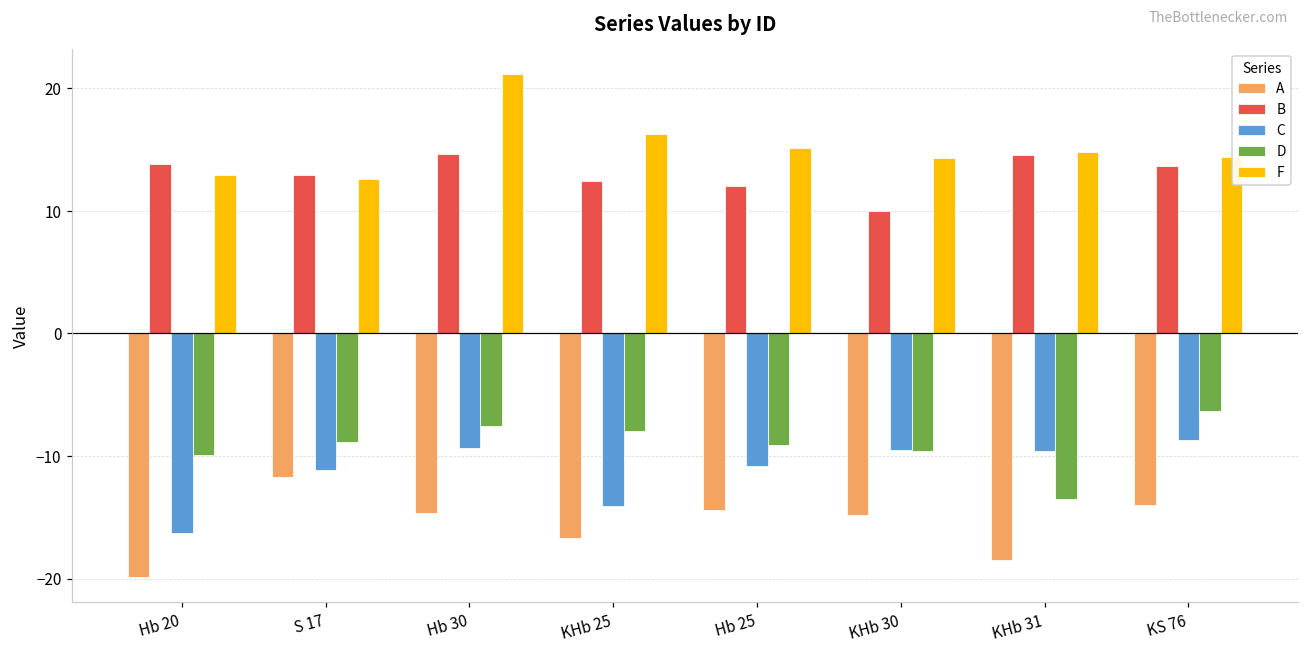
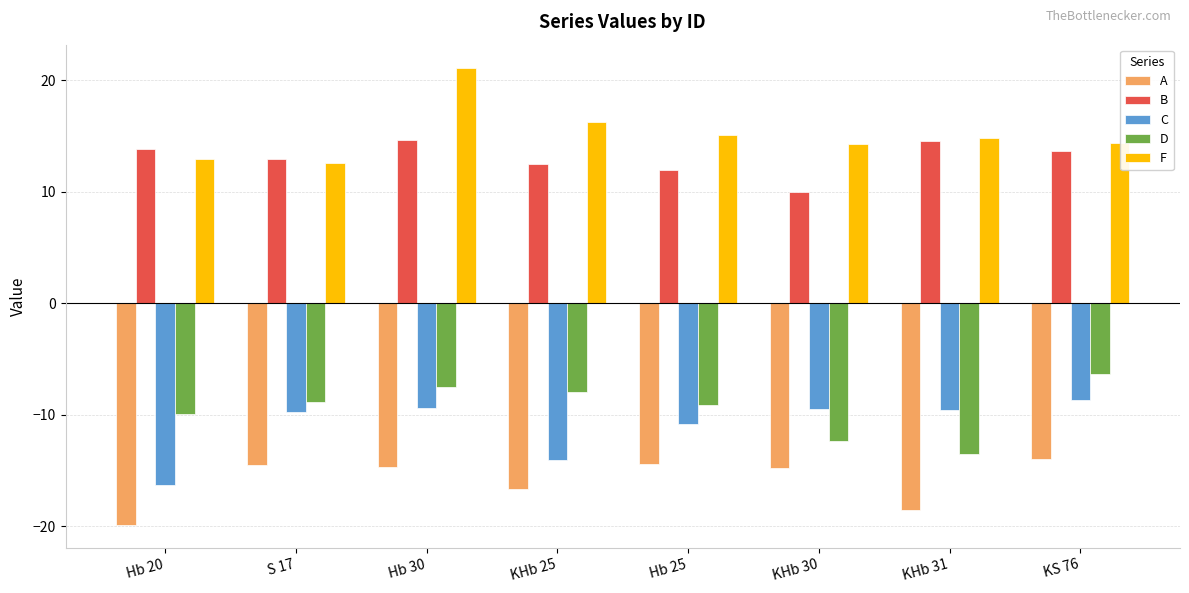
  {
    "A": {
      "Hb 20": -19.9,
-     "S 17": -11.7,
+     "S 17": -14.5,
      "Hb 30": -14.7,
      "KHb 25": -16.7,
      "Hb 25": -14.4,
      "KHb 30": -14.8,
      "KHb 31": -18.5,
      "KS 76": -14.0
    },
    "B": {
      "Hb 20": 13.8,
      "S 17": 12.9,
      "Hb 30": 14.6,
      "KHb 25": 12.5,
      "Hb 25": 12.0,
      "KHb 30": 10.0,
      "KHb 31": 14.5,
      "KS 76": 13.6
    },
    "C": {
      "Hb 20": -16.3,
-     "S 17": -11.2,
+     "S 17": -9.8,
      "Hb 30": -9.4,
      "KHb 25": -14.1,
      "Hb 25": -10.8,
      "KHb 30": -9.5,
      "KHb 31": -9.6,
      "KS 76": -8.7
    },
    "D": {
      "Hb 20": -9.9,
      "S 17": -8.9,
      "Hb 30": -7.5,
      "KHb 25": -8.0,
      "Hb 25": -9.1,
-     "KHb 30": -9.6,
+     "KHb 30": -12.3,
      "KHb 31": -13.5,
      "KS 76": -6.3
    },
    "F": {
      "Hb 20": 12.9,
      "S 17": 12.6,
      "Hb 30": 21.2,
      "KHb 25": 16.2,
      "Hb 25": 15.1,
      "KHb 30": 14.3,
      "KHb 31": 14.8,
      "KS 76": 14.4
    }
  }
